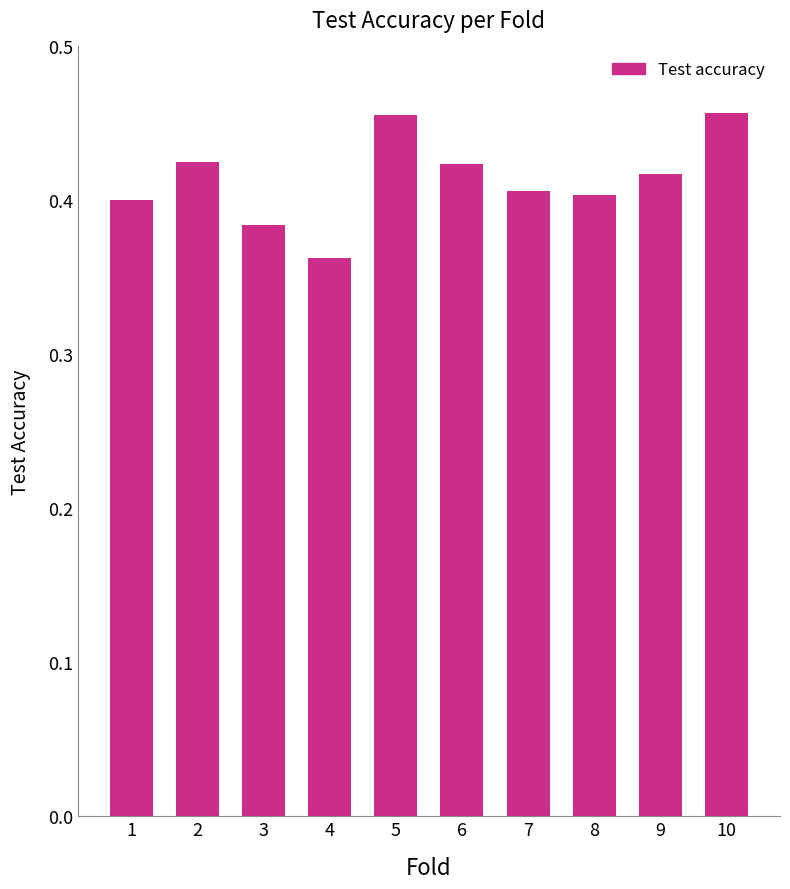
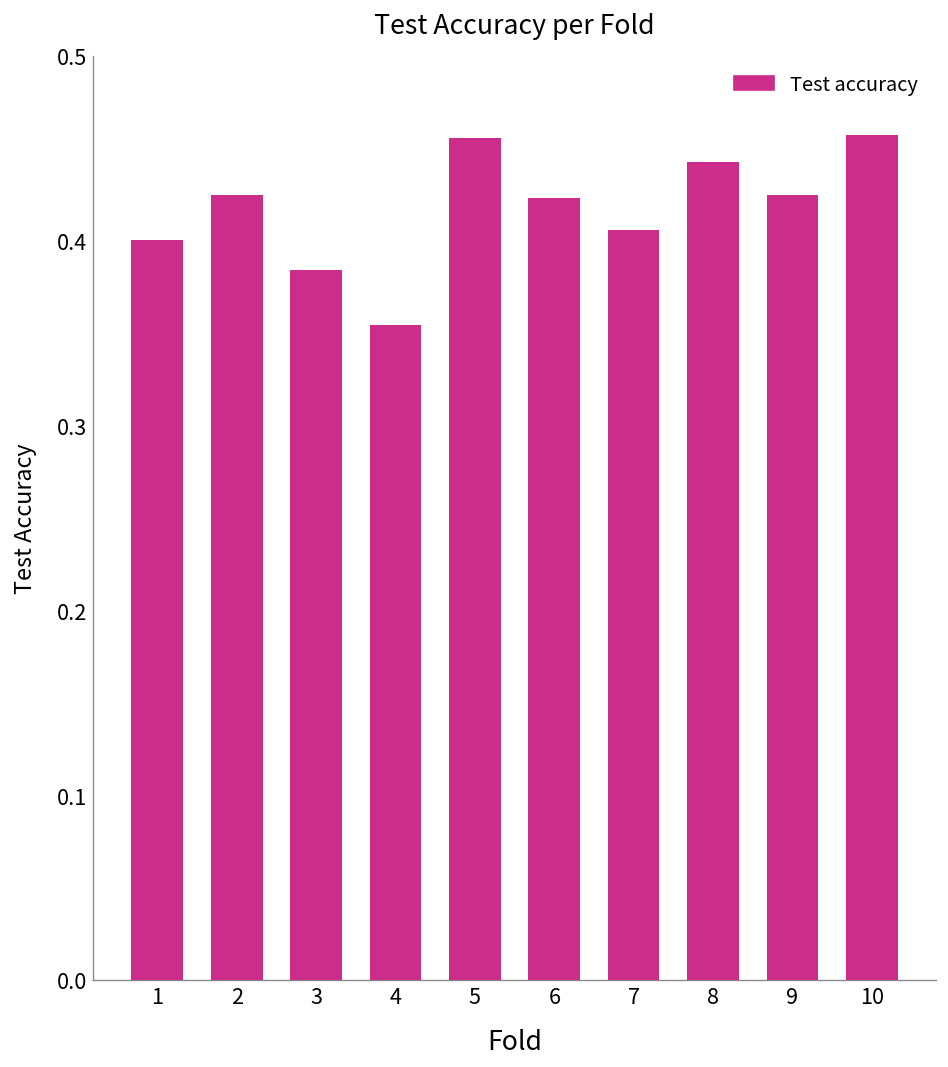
  {
    "1": 0.401,
    "2": 0.425,
    "3": 0.384,
-   "4": 0.363,
+   "4": 0.354,
    "5": 0.456,
    "6": 0.423,
    "7": 0.406,
-   "8": 0.403,
-   "9": 0.417,
+   "8": 0.443,
+   "9": 0.425,
    "10": 0.457
  }
